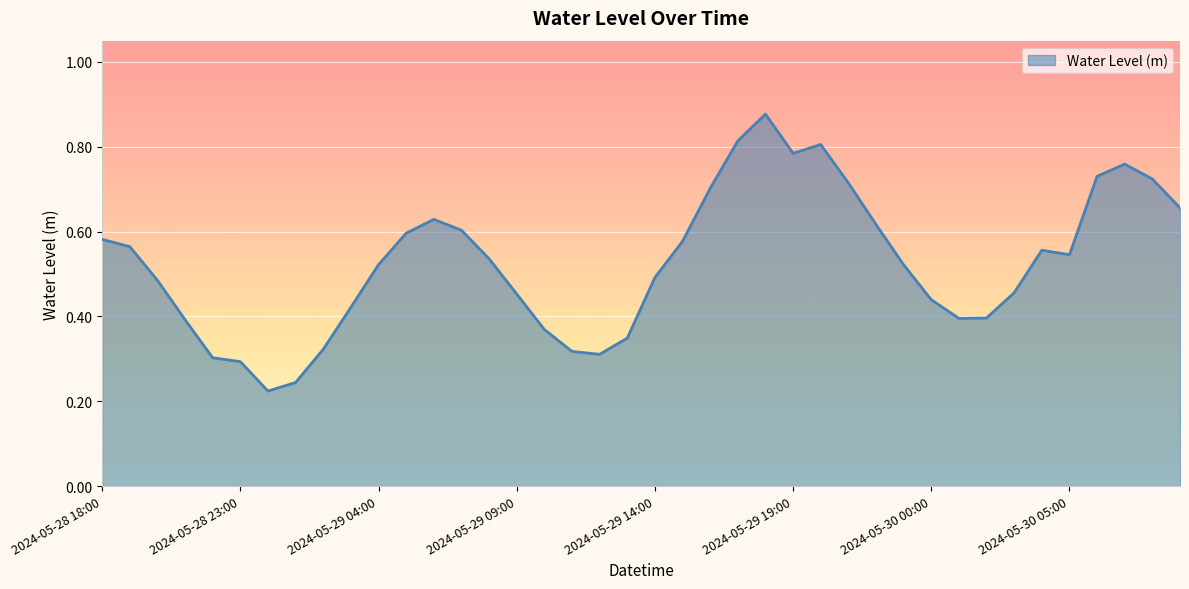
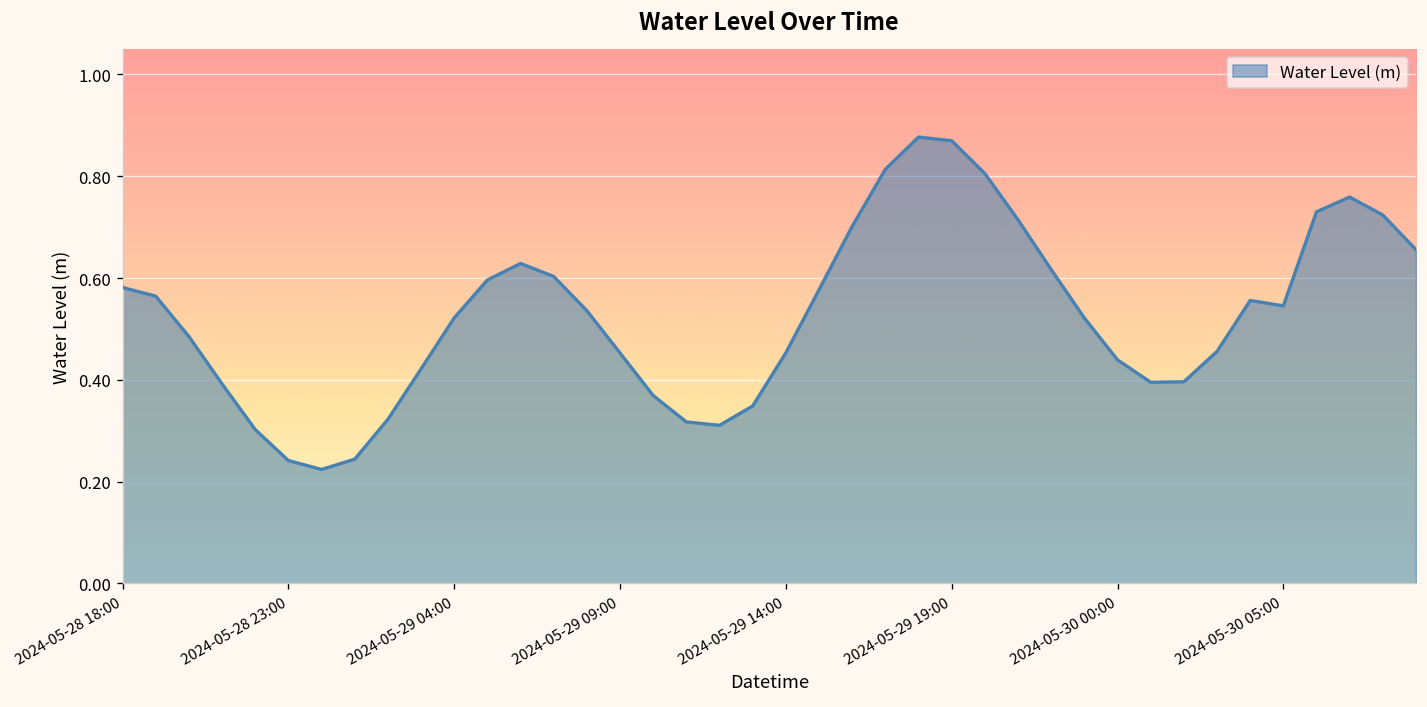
  {
    "2024-05-28 18:00": 0.58,
-   "2024-05-28 23:00": 0.29,
+   "2024-05-28 23:00": 0.24,
    "2024-05-29 04:00": 0.52,
    "2024-05-29 09:00": 0.45,
-   "2024-05-29 14:00": 0.49,
-   "2024-05-29 19:00": 0.78,
+   "2024-05-29 14:00": 0.45,
+   "2024-05-29 19:00": 0.87,
    "2024-05-30 00:00": 0.44,
    "2024-05-30 05:00": 0.55
  }
